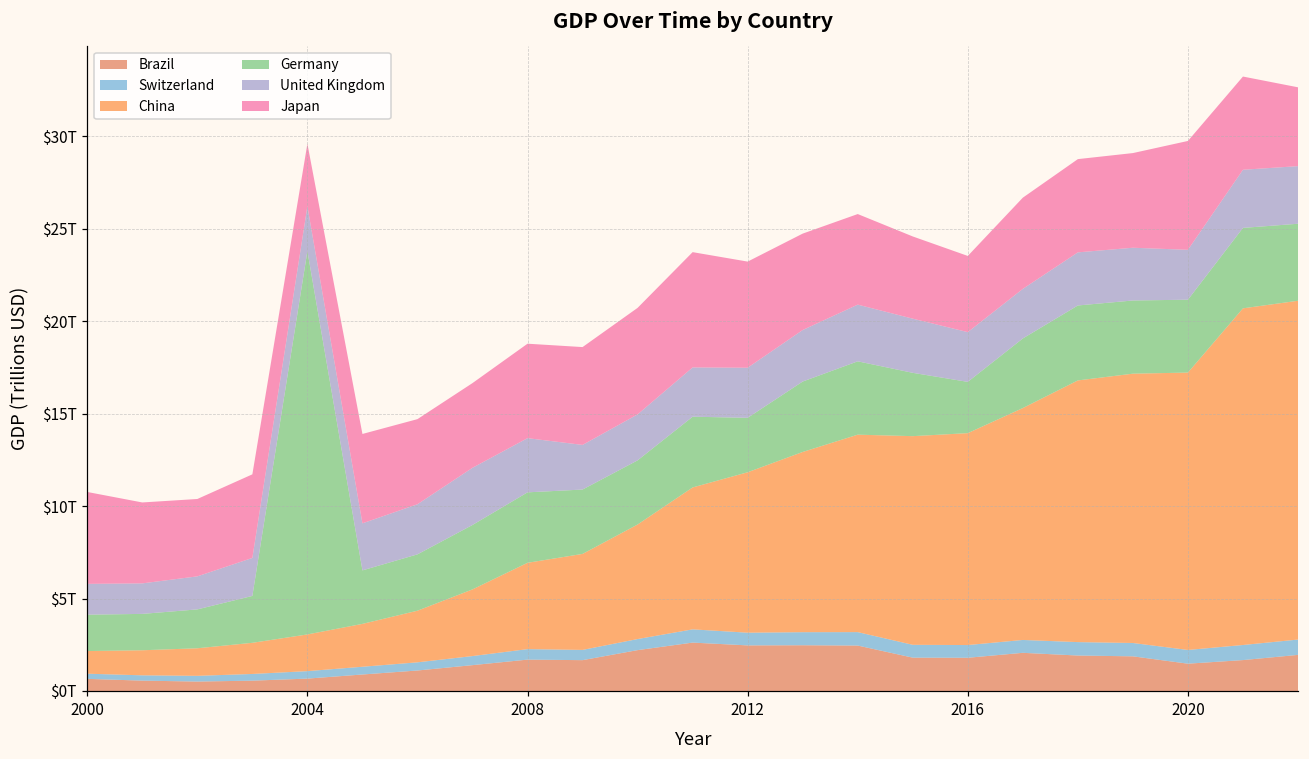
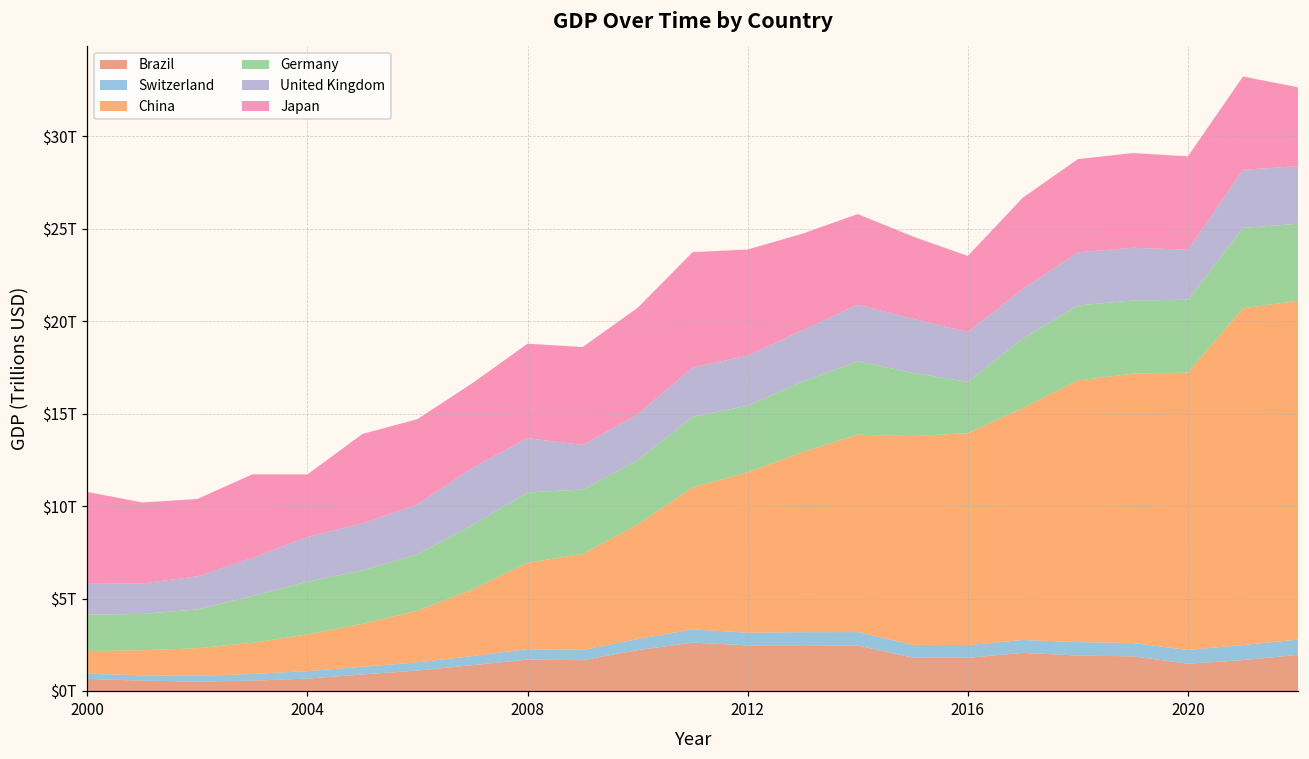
  {
    "Germany": {
      "2000": "$2.0T",
-     "2004": "$20.7T",
+     "2004": "$2.9T",
      "2008": "$3.8T",
-     "2012": "$2.9T",
+     "2012": "$3.6T",
      "2016": "$2.8T",
      "2020": "$3.9T"
    },
    "Japan": {
      "2000": "$5.0T",
      "2004": "$3.4T",
      "2008": "$5.1T",
      "2012": "$5.7T",
      "2016": "$4.1T",
-     "2020": "$5.9T"
+     "2020": "$5.1T"
    }
  }
